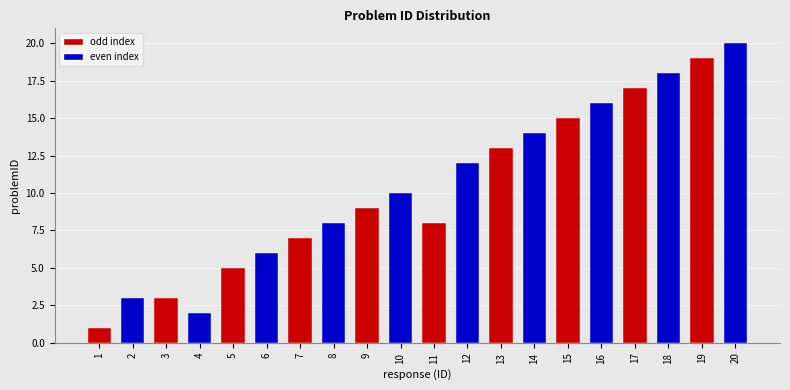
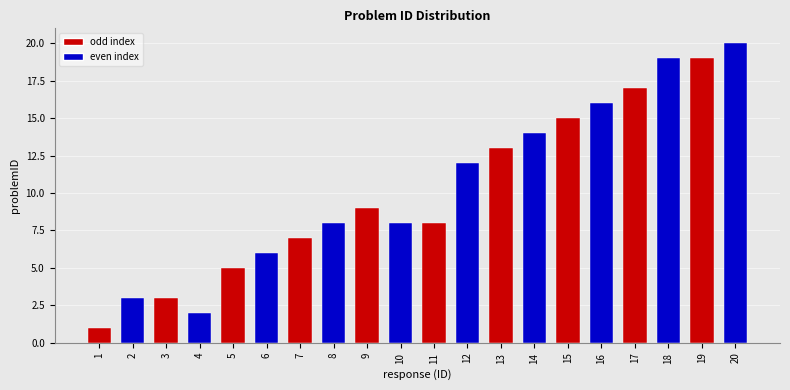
  {
    "1": 1,
    "2": 3,
    "3": 3,
    "4": 2,
    "5": 5,
    "6": 6,
    "7": 7,
    "8": 8,
    "9": 9,
-   "10": 10,
+   "10": 8,
    "11": 8,
    "12": 12,
    "13": 13,
    "14": 14,
    "15": 15,
    "16": 16,
    "17": 17,
-   "18": 18,
+   "18": 19,
    "19": 19,
    "20": 20
  }
